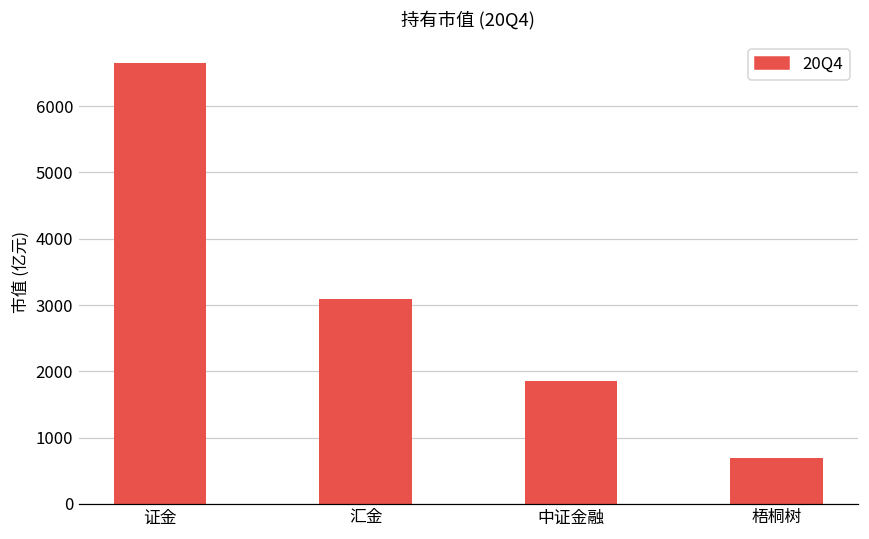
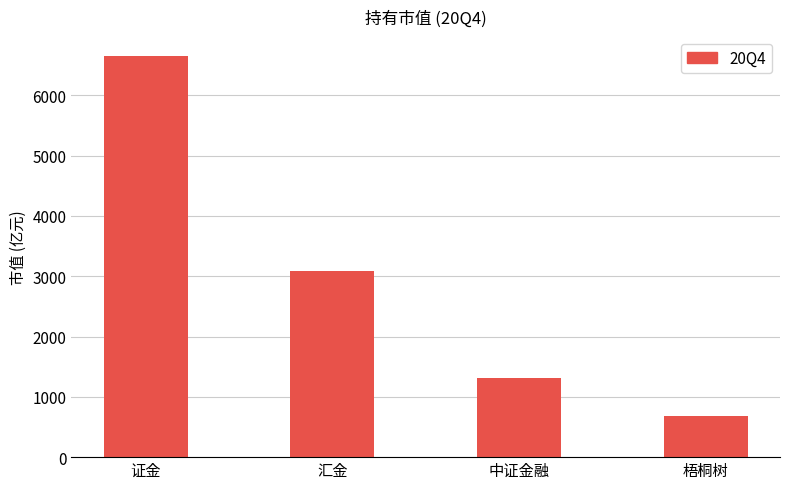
  {
    "证金": 6600,
    "汇金": 3100,
-   "中证金融": 1900,
+   "中证金融": 1300,
    "梧桐树": 700
  }
